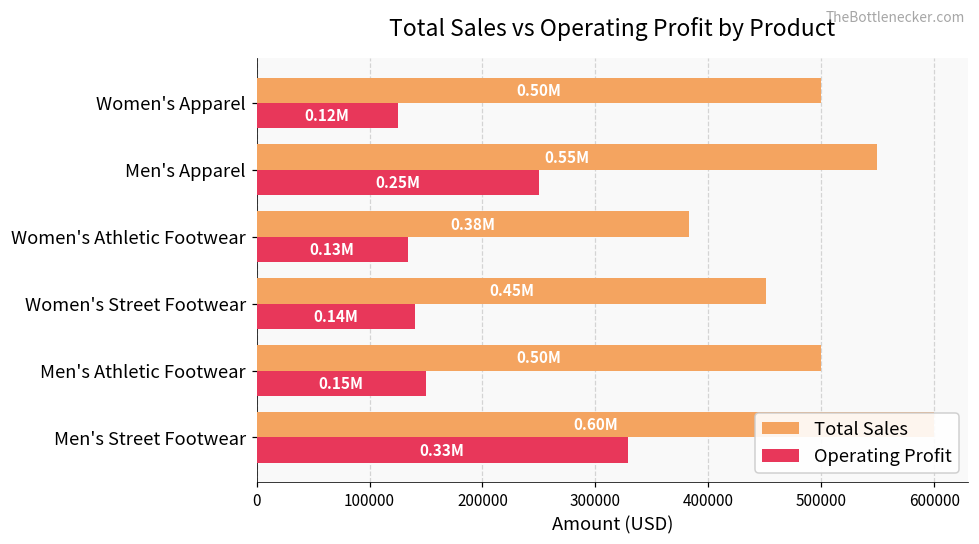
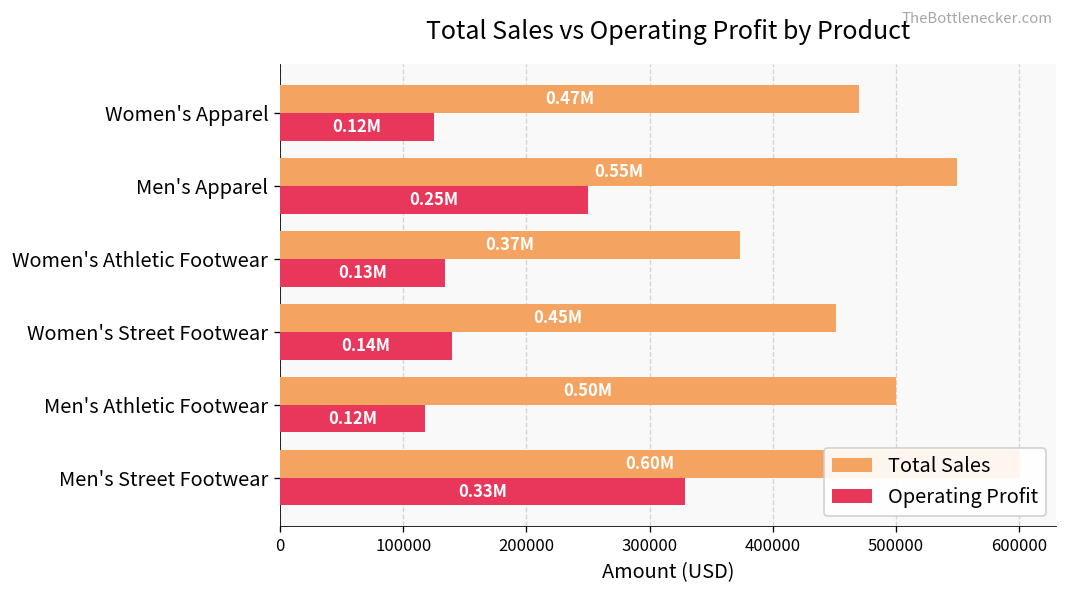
  {
    "Total Sales": {
-     "Women's Apparel": "0.50M",
+     "Women's Apparel": "0.47M",
      "Men's Apparel": "0.55M",
-     "Women's Athletic Footwear": "0.38M",
+     "Women's Athletic Footwear": "0.37M",
      "Women's Street Footwear": "0.45M",
      "Men's Athletic Footwear": "0.50M"
    },
    "Operating Profit": {
      "Women's Apparel": "0.12M",
      "Men's Apparel": "0.25M",
      "Women's Athletic Footwear": "0.13M",
      "Women's Street Footwear": "0.14M",
-     "Men's Athletic Footwear": "0.15M",
+     "Men's Athletic Footwear": "0.12M",
      "Men's Street Footwear": "0.33M"
    }
  }
